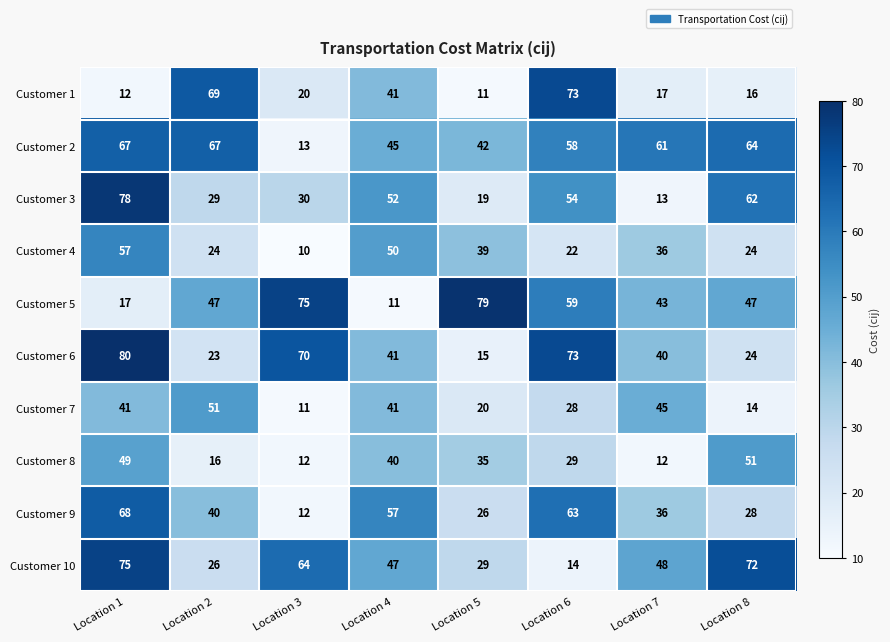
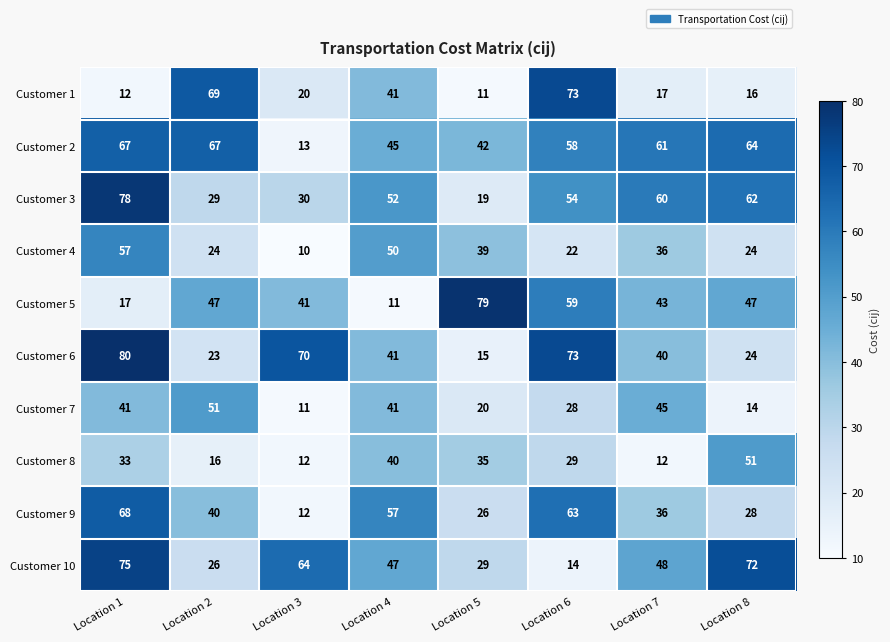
  {
    "Customer 1": {
      "Location 1": 12,
      "Location 2": 69,
      "Location 3": 20,
      "Location 4": 41,
      "Location 5": 11,
      "Location 6": 73,
      "Location 7": 17,
      "Location 8": 16
    },
    "Customer 2": {
      "Location 1": 67,
      "Location 2": 67,
      "Location 3": 13,
      "Location 4": 45,
      "Location 5": 42,
      "Location 6": 58,
      "Location 7": 61,
      "Location 8": 64
    },
    "Customer 3": {
      "Location 1": 78,
      "Location 2": 29,
      "Location 3": 30,
      "Location 4": 52,
      "Location 5": 19,
      "Location 6": 54,
-     "Location 7": 13,
+     "Location 7": 60,
      "Location 8": 62
    },
    "Customer 4": {
      "Location 1": 57,
      "Location 2": 24,
      "Location 3": 10,
      "Location 4": 50,
      "Location 5": 39,
      "Location 6": 22,
      "Location 7": 36,
      "Location 8": 24
    },
    "Customer 5": {
      "Location 1": 17,
      "Location 2": 47,
-     "Location 3": 75,
+     "Location 3": 41,
      "Location 4": 11,
      "Location 5": 79,
      "Location 6": 59,
      "Location 7": 43,
      "Location 8": 47
    },
    "Customer 6": {
      "Location 1": 80,
      "Location 2": 23,
      "Location 3": 70,
      "Location 4": 41,
      "Location 5": 15,
      "Location 6": 73,
      "Location 7": 40,
      "Location 8": 24
    },
    "Customer 7": {
      "Location 1": 41,
      "Location 2": 51,
      "Location 3": 11,
      "Location 4": 41,
      "Location 5": 20,
      "Location 6": 28,
      "Location 7": 45,
      "Location 8": 14
    },
    "Customer 8": {
-     "Location 1": 49,
+     "Location 1": 33,
      "Location 2": 16,
      "Location 3": 12,
      "Location 4": 40,
      "Location 5": 35,
      "Location 6": 29,
      "Location 7": 12,
      "Location 8": 51
    },
    "Customer 9": {
      "Location 1": 68,
      "Location 2": 40,
      "Location 3": 12,
      "Location 4": 57,
      "Location 5": 26,
      "Location 6": 63,
      "Location 7": 36,
      "Location 8": 28
    },
    "Customer 10": {
      "Location 1": 75,
      "Location 2": 26,
      "Location 3": 64,
      "Location 4": 47,
      "Location 5": 29,
      "Location 6": 14,
      "Location 7": 48,
      "Location 8": 72
    }
  }
